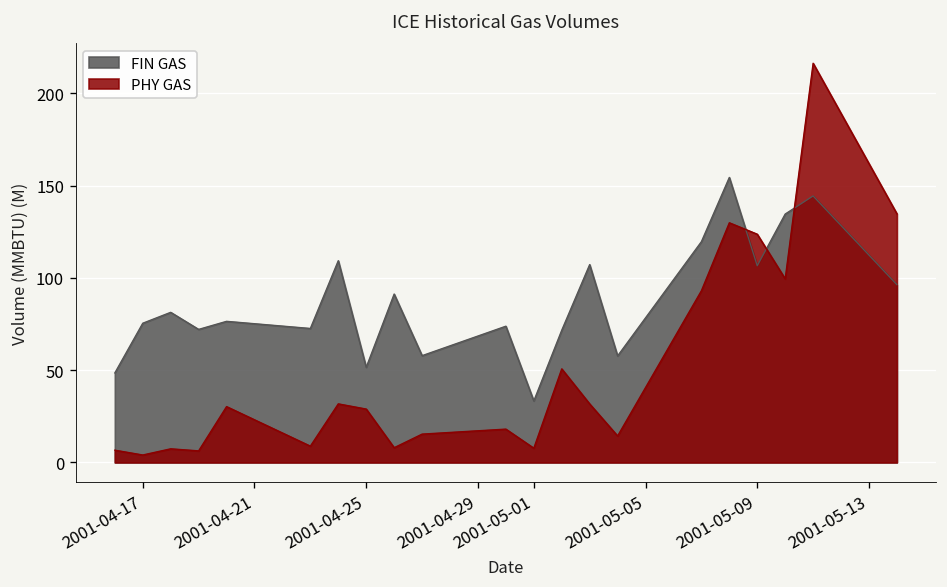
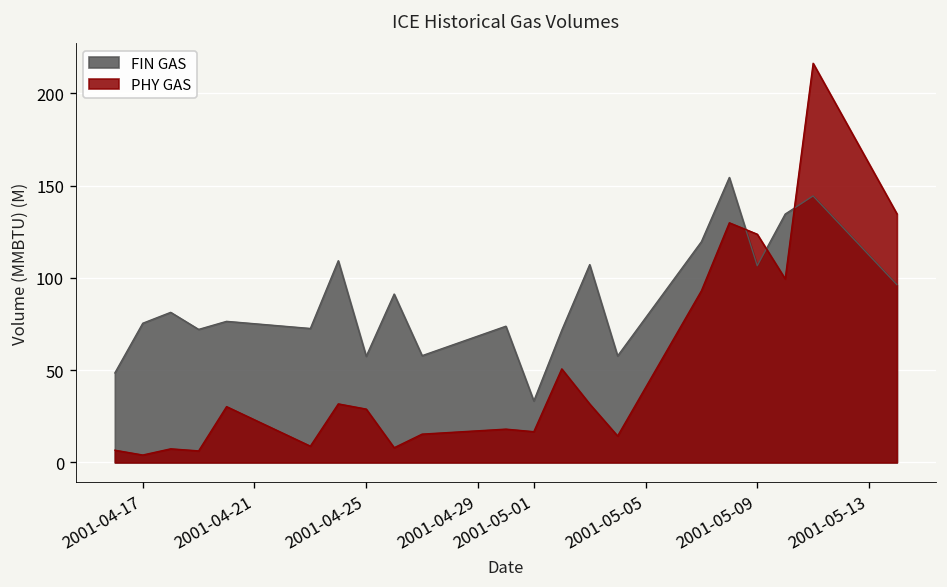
  {
    "FIN GAS": {
      "2001-04-17": 75,
-     "2001-04-25": 52,
+     "2001-04-25": 58,
      "2001-05-01": 33,
      "2001-05-09": 107
    },
    "PHY GAS": {
      "2001-04-17": 4,
      "2001-04-25": 29,
-     "2001-05-01": 8,
+     "2001-05-01": 17,
      "2001-05-09": 124
    }
  }
